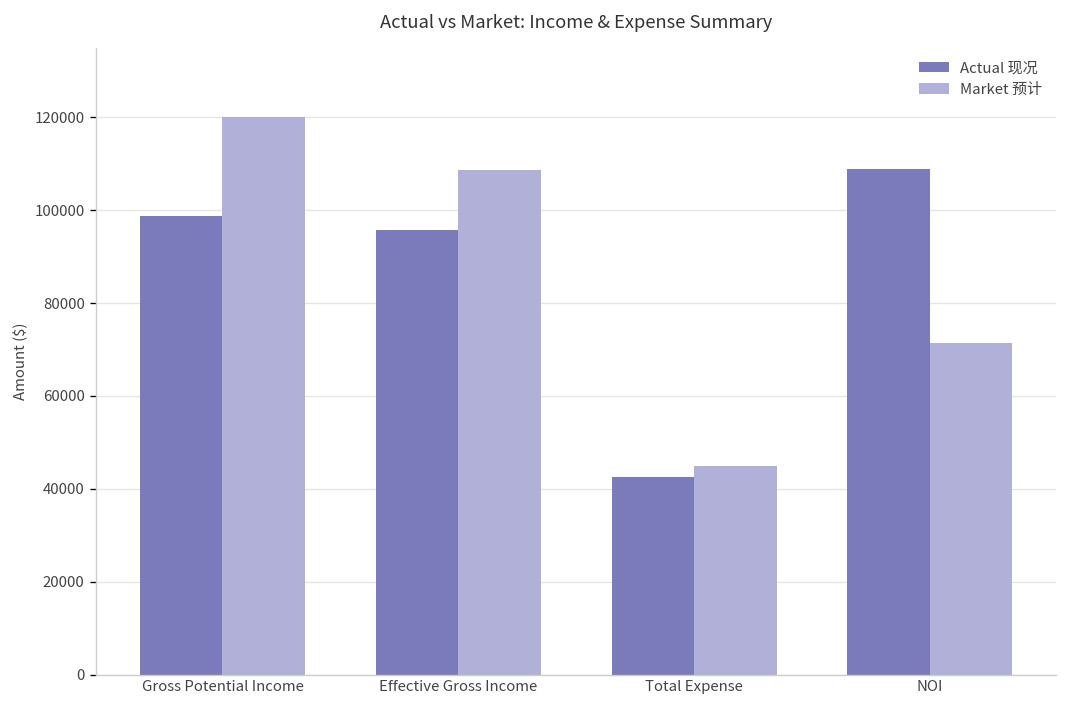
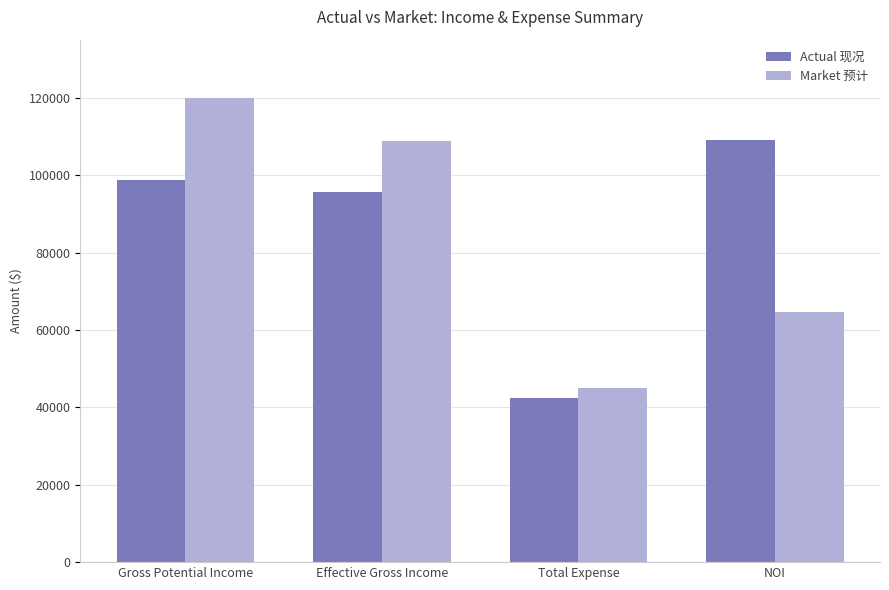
  {
    "Actual 现况": {
      "Gross Potential Income": 99000,
      "Effective Gross Income": 96000,
      "Total Expense": 42000,
      "NOI": 109000
    },
    "Market 预计": {
      "Gross Potential Income": 120000,
      "Effective Gross Income": 109000,
      "Total Expense": 45000,
-     "NOI": 71000
+     "NOI": 65000
    }
  }
